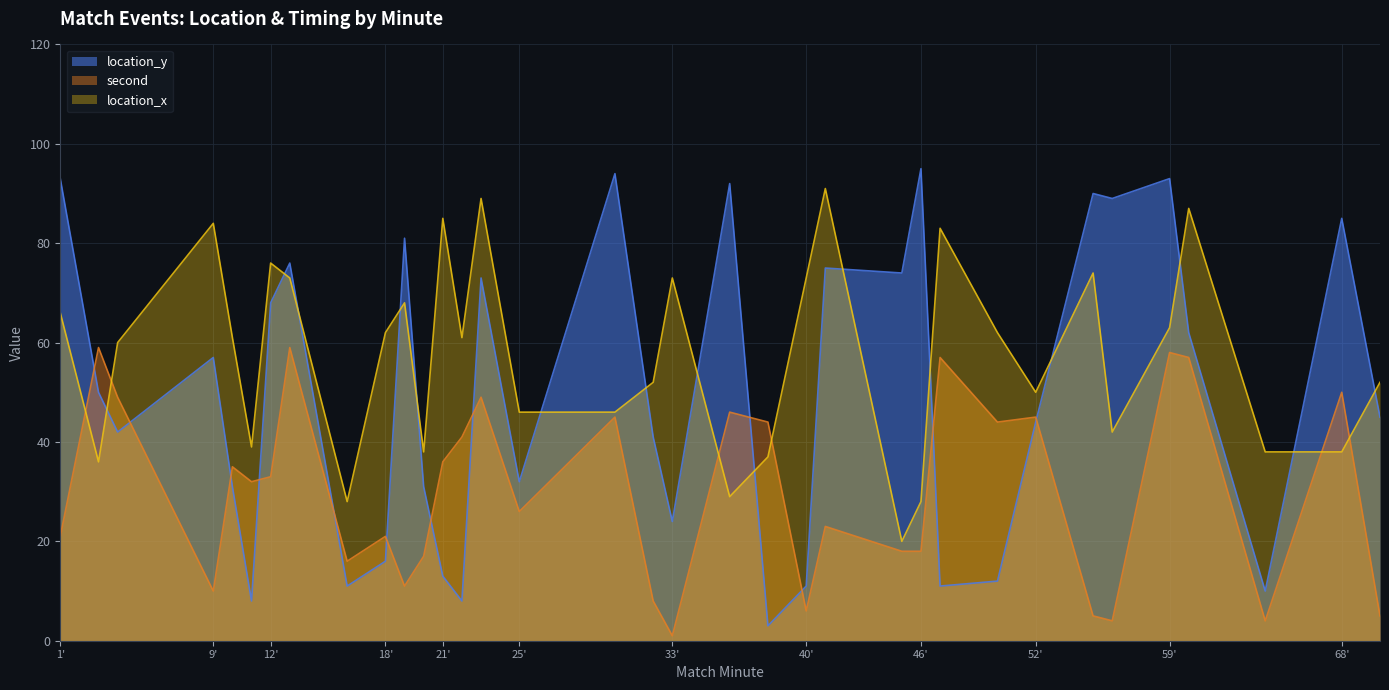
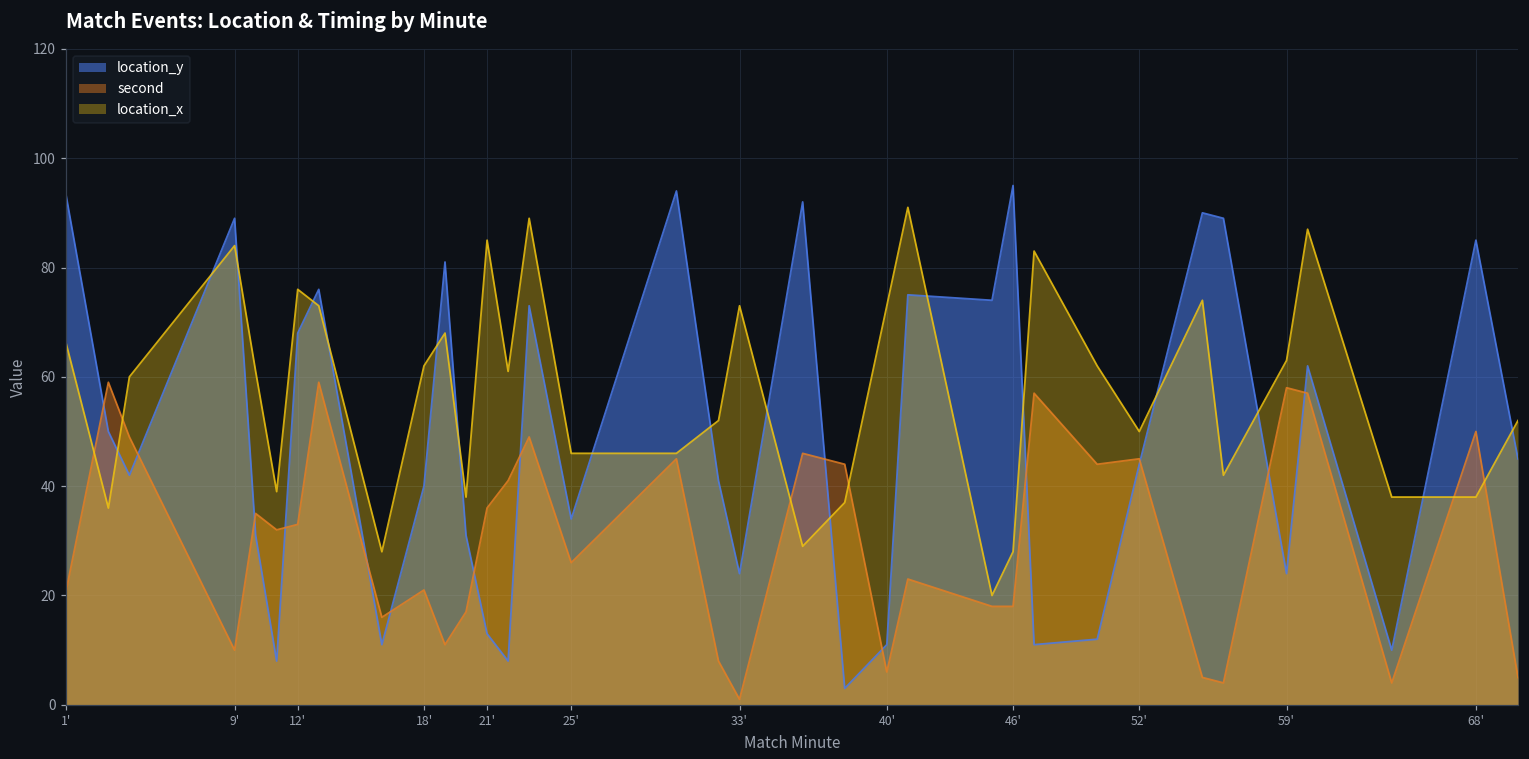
  {
    "location_y": {
      "1'": 93,
-     "9'": 57,
+     "9'": 89,
      "12'": 68,
-     "18'": 16,
+     "18'": 40,
      "21'": 13,
-     "25'": 32,
+     "25'": 34,
      "33'": 24,
      "40'": 11,
      "46'": 95,
      "52'": 44,
-     "59'": 93,
+     "59'": 24,
      "68'": 85
    }
  }
